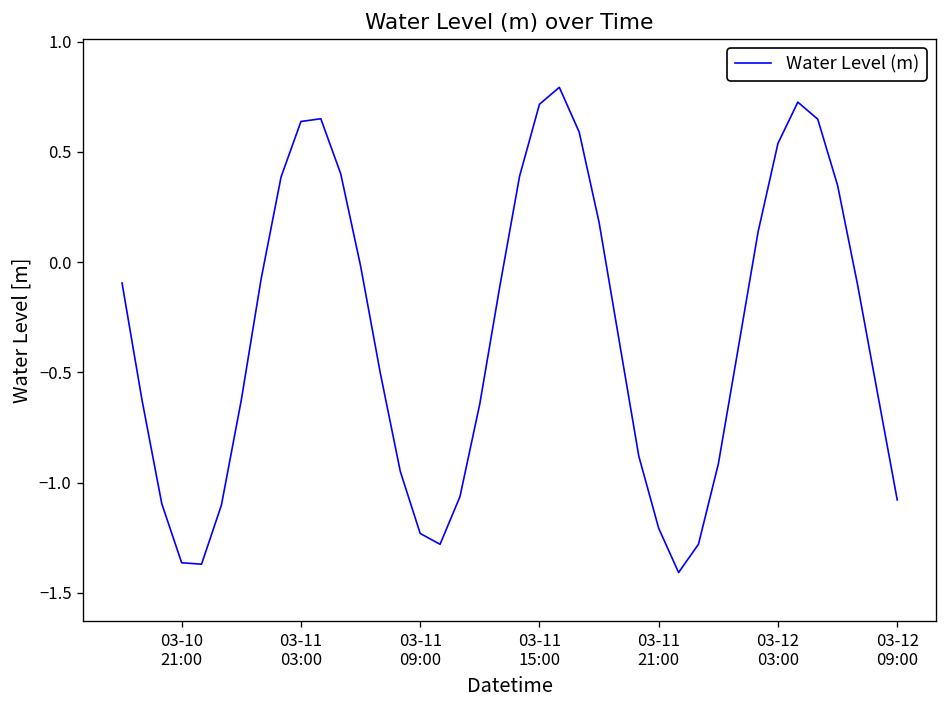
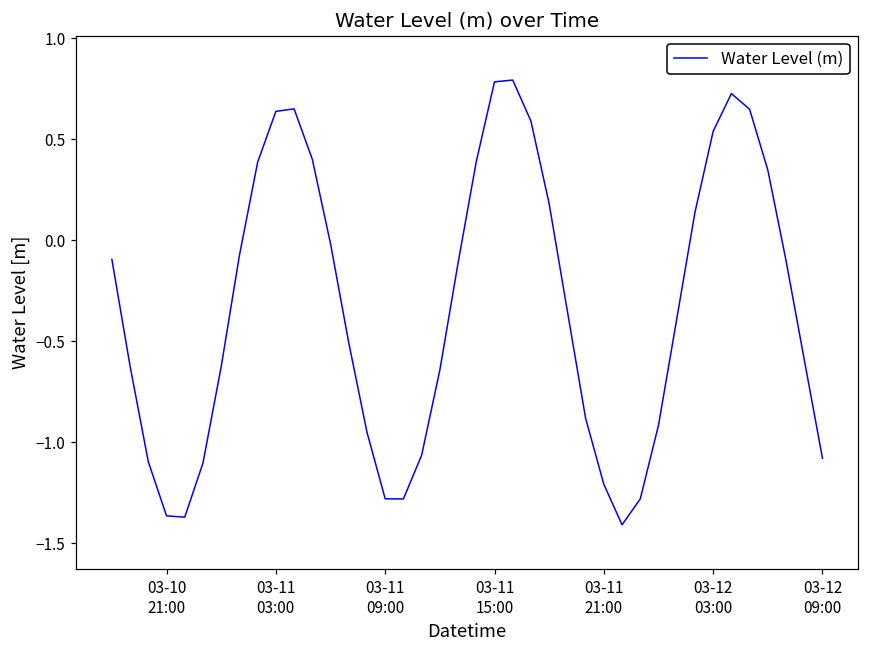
  {
    "03-10 21:00": -1.36,
    "03-11 03:00": 0.64,
-   "03-11 09:00": -1.23,
-   "03-11 15:00": 0.72,
+   "03-11 09:00": -1.28,
+   "03-11 15:00": 0.78,
    "03-11 21:00": -1.21,
    "03-12 03:00": 0.54,
    "03-12 09:00": -1.08
  }
